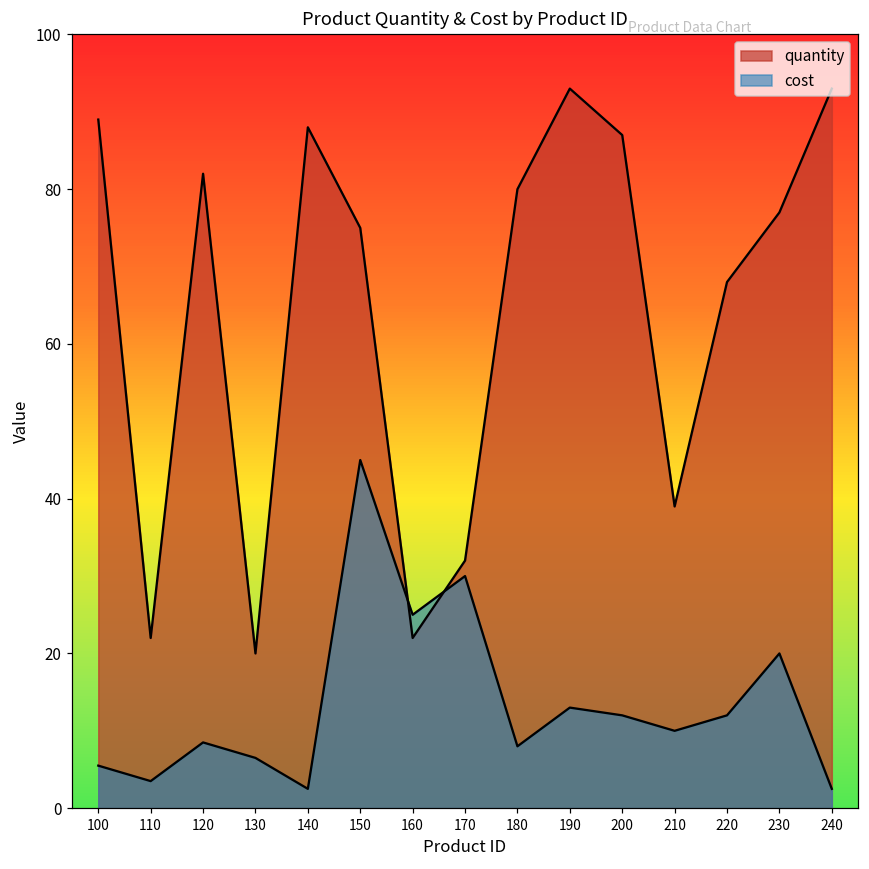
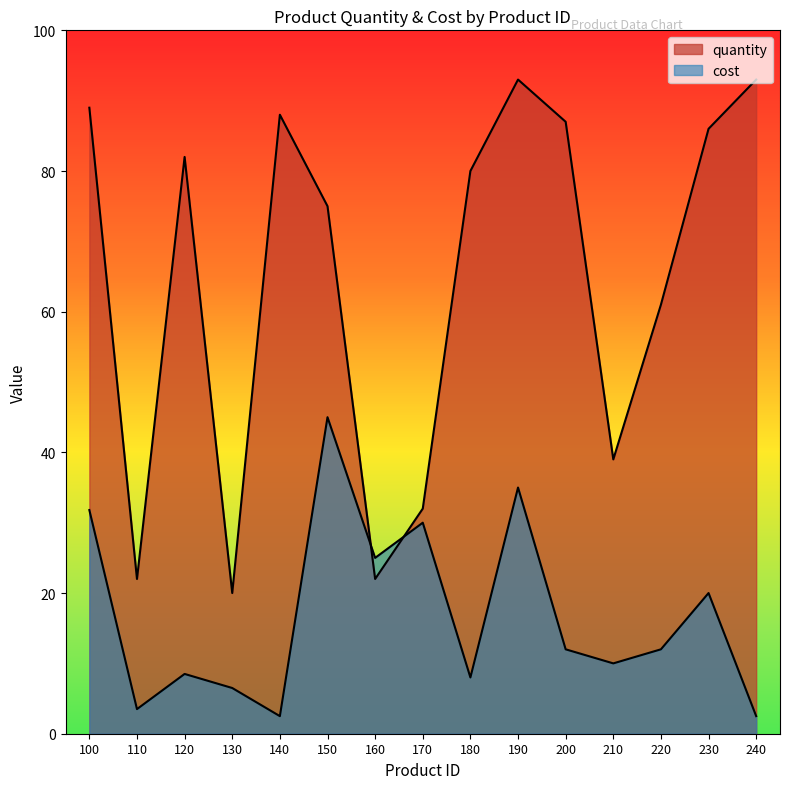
  {
    "quantity": {
      "100": 89,
      "110": 22,
      "120": 82,
      "130": 20,
      "140": 88,
      "150": 75,
      "160": 22,
      "170": 32,
      "180": 80,
      "190": 93,
      "200": 87,
      "210": 39,
-     "220": 68,
-     "230": 77
+     "220": 61,
+     "230": 86
    },
    "cost": {
-     "100": 6,
+     "100": 32,
      "110": 4,
      "120": 9,
      "130": 7,
      "140": 3,
      "150": 45,
      "160": 25,
      "170": 30,
      "180": 8,
-     "190": 13,
+     "190": 35,
      "200": 12,
      "210": 10,
      "220": 12,
      "230": 20,
      "240": 3
    }
  }
